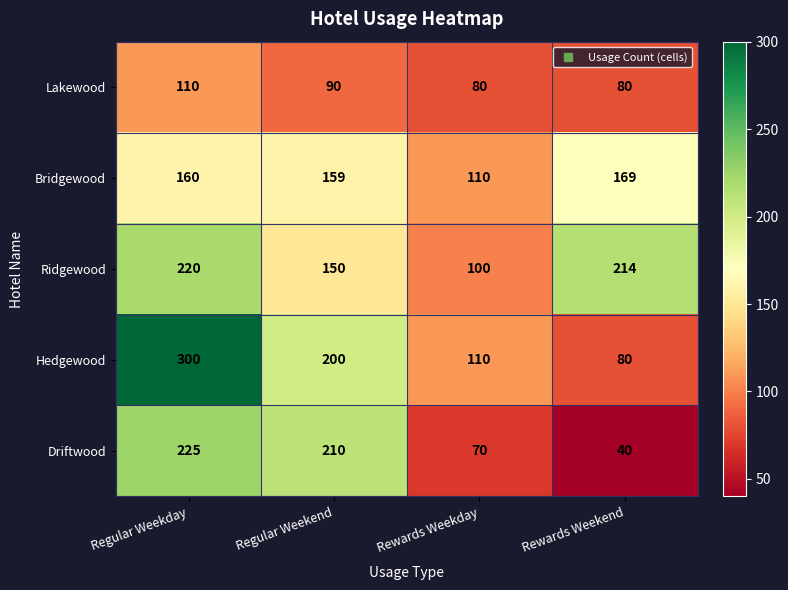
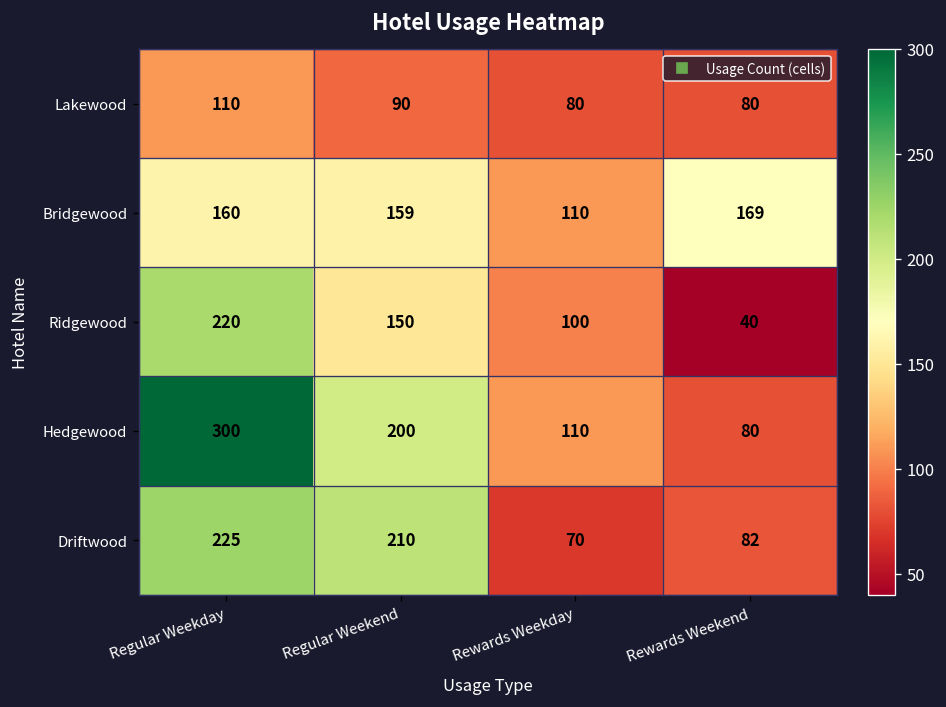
  {
    "Lakewood": {
      "Regular Weekday": 110,
      "Regular Weekend": 90,
      "Rewards Weekday": 80,
      "Rewards Weekend": 80
    },
    "Bridgewood": {
      "Regular Weekday": 160,
      "Regular Weekend": 159,
      "Rewards Weekday": 110,
      "Rewards Weekend": 169
    },
    "Ridgewood": {
      "Regular Weekday": 220,
      "Regular Weekend": 150,
      "Rewards Weekday": 100,
-     "Rewards Weekend": 214
+     "Rewards Weekend": 40
    },
    "Hedgewood": {
      "Regular Weekday": 300,
      "Regular Weekend": 200,
      "Rewards Weekday": 110,
      "Rewards Weekend": 80
    },
    "Driftwood": {
      "Regular Weekday": 225,
      "Regular Weekend": 210,
      "Rewards Weekday": 70,
-     "Rewards Weekend": 40
+     "Rewards Weekend": 82
    }
  }
